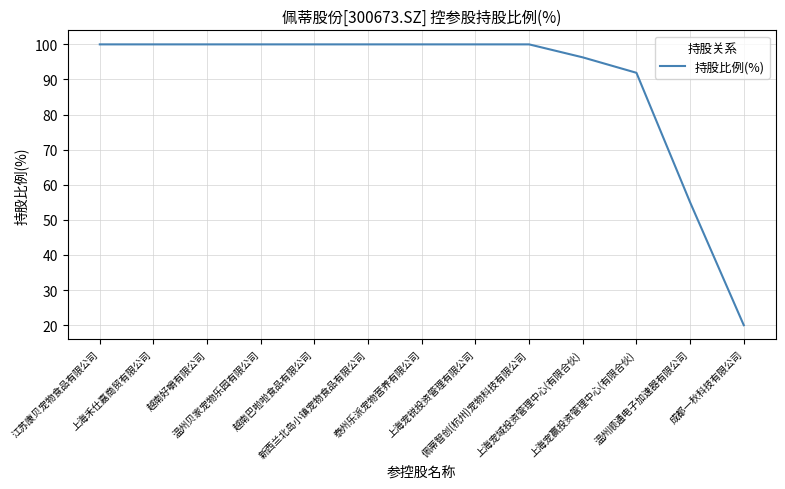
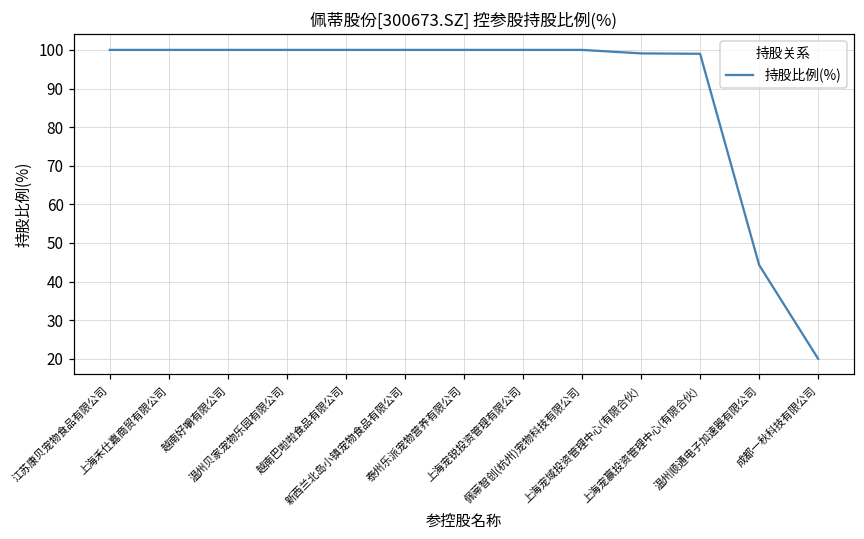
  {
    "江苏康贝宠物食品有限公司": 100,
    "上海禾仕嘉商贸有限公司": 100,
    "越南好嚼有限公司": 100,
    "温州贝家宠物乐园有限公司": 100,
    "越南巴啦啦食品有限公司": 100,
    "新西兰北岛小镇宠物食品有限公司": 100,
    "泰州乐派宠物营养有限公司": 100,
    "上海宠锐投资管理有限公司": 100,
    "佩蒂智创(杭州)宠物科技有限公司": 100,
-   "上海宠域投资管理中心(有限合伙)": 96,
-   "上海宠赢投资管理中心(有限合伙)": 92,
-   "温州顺通电子加速器有限公司": 55,
+   "上海宠域投资管理中心(有限合伙)": 99,
+   "上海宠赢投资管理中心(有限合伙)": 99,
+   "温州顺通电子加速器有限公司": 44,
    "成都一秋科技有限公司": 20
  }
